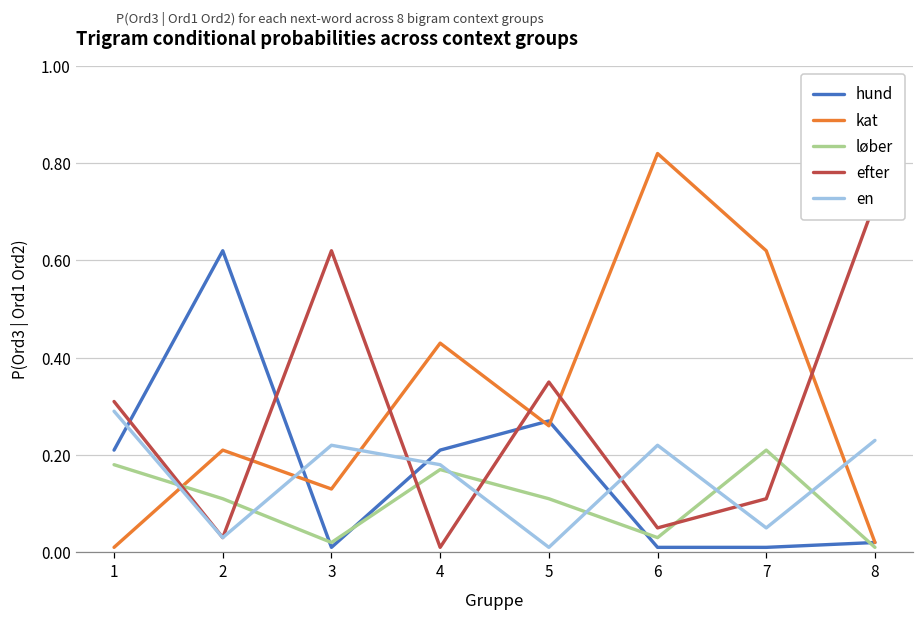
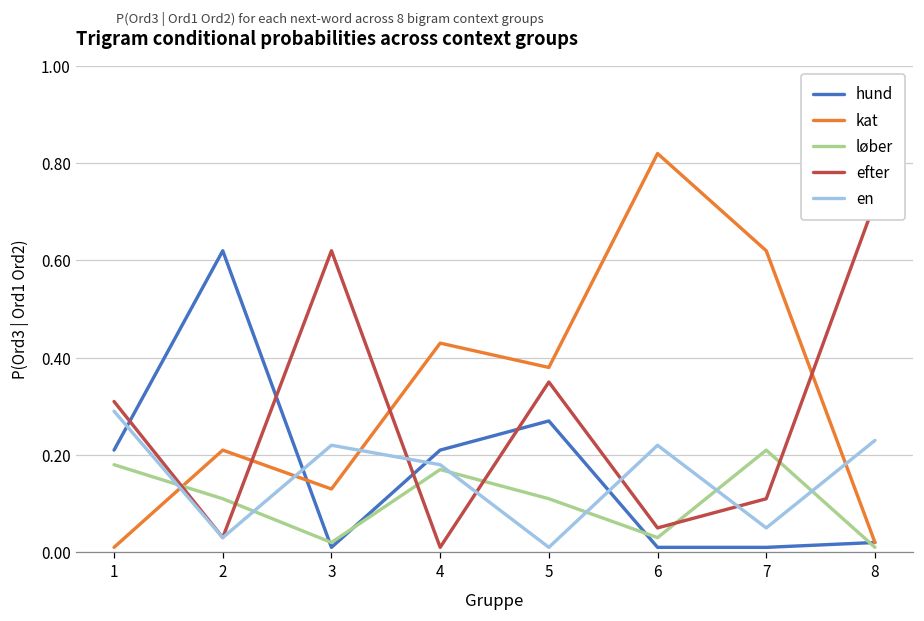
  {
    "hund": {
      "1": 0.21,
      "2": 0.62,
      "3": 0.01,
      "4": 0.21,
      "5": 0.27,
      "6": 0.01,
      "7": 0.01
    },
    "kat": {
      "1": 0.01,
      "2": 0.21,
      "3": 0.13,
      "4": 0.43,
-     "5": 0.26,
+     "5": 0.38,
      "6": 0.82,
      "7": 0.62
    },
    "løber": {
      "1": 0.18,
      "2": 0.11,
      "3": 0.02,
      "4": 0.17,
      "5": 0.11,
      "6": 0.03,
      "7": 0.21,
      "8": 0.01
    },
    "efter": {
      "1": 0.31,
      "3": 0.62,
      "4": 0.01,
      "5": 0.35,
      "6": 0.05,
      "7": 0.11
    },
    "en": {
      "1": 0.29,
      "3": 0.22,
      "4": 0.18,
      "5": 0.01,
      "6": 0.22,
      "7": 0.05,
      "8": 0.23
    }
  }
